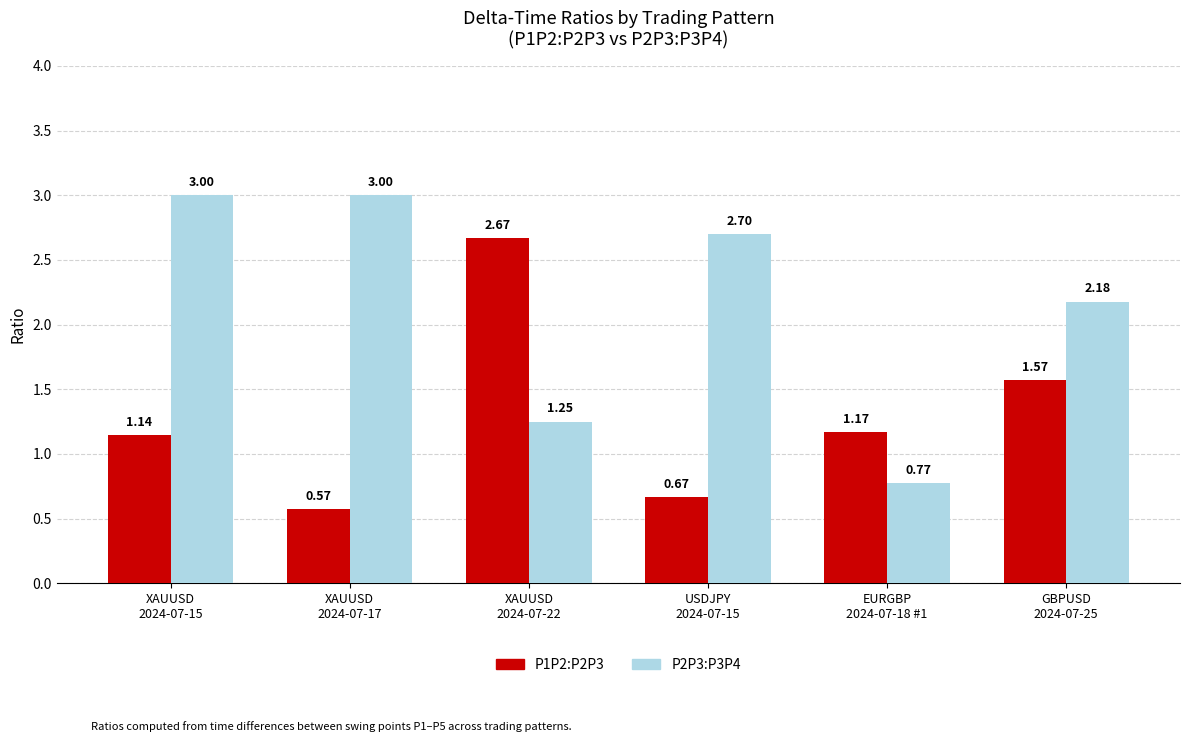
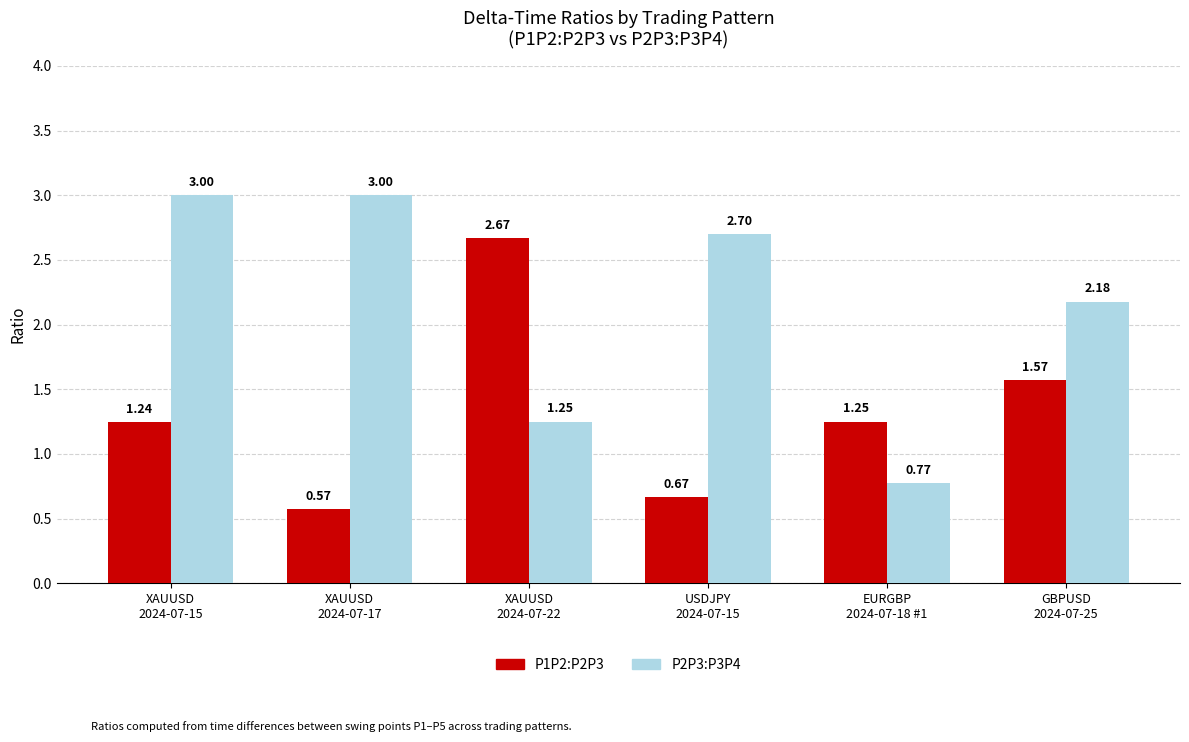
  {
    "P1P2:P2P3": {
-     "XAUUSD 2024-07-15": 1.14,
+     "XAUUSD 2024-07-15": 1.24,
      "XAUUSD 2024-07-17": 0.57,
      "XAUUSD 2024-07-22": 2.67,
      "USDJPY 2024-07-15": 0.67,
-     "EURGBP 2024-07-18 #1": 1.17,
+     "EURGBP 2024-07-18 #1": 1.25,
      "GBPUSD 2024-07-25": 1.57
    },
    "P2P3:P3P4": {
      "XAUUSD 2024-07-15": 3.00,
      "XAUUSD 2024-07-17": 3.00,
      "XAUUSD 2024-07-22": 1.25,
      "USDJPY 2024-07-15": 2.70,
      "EURGBP 2024-07-18 #1": 0.77,
      "GBPUSD 2024-07-25": 2.18
    }
  }
